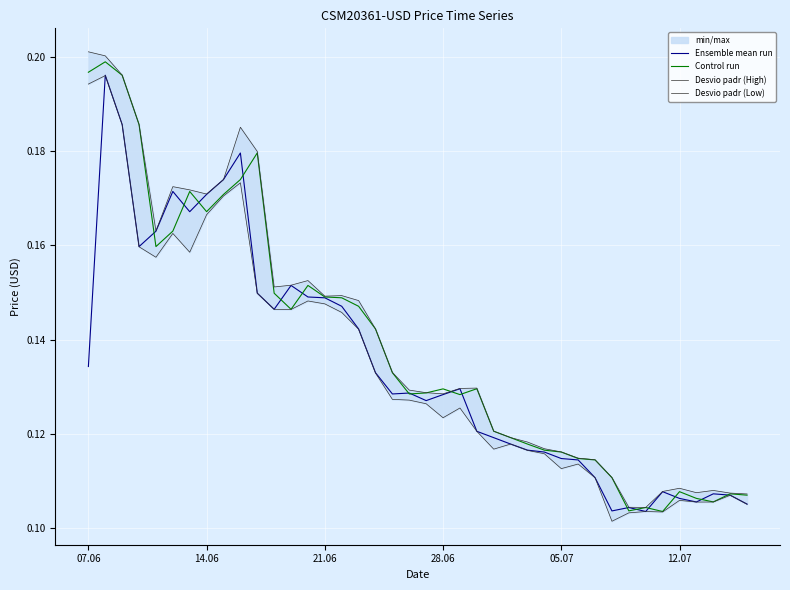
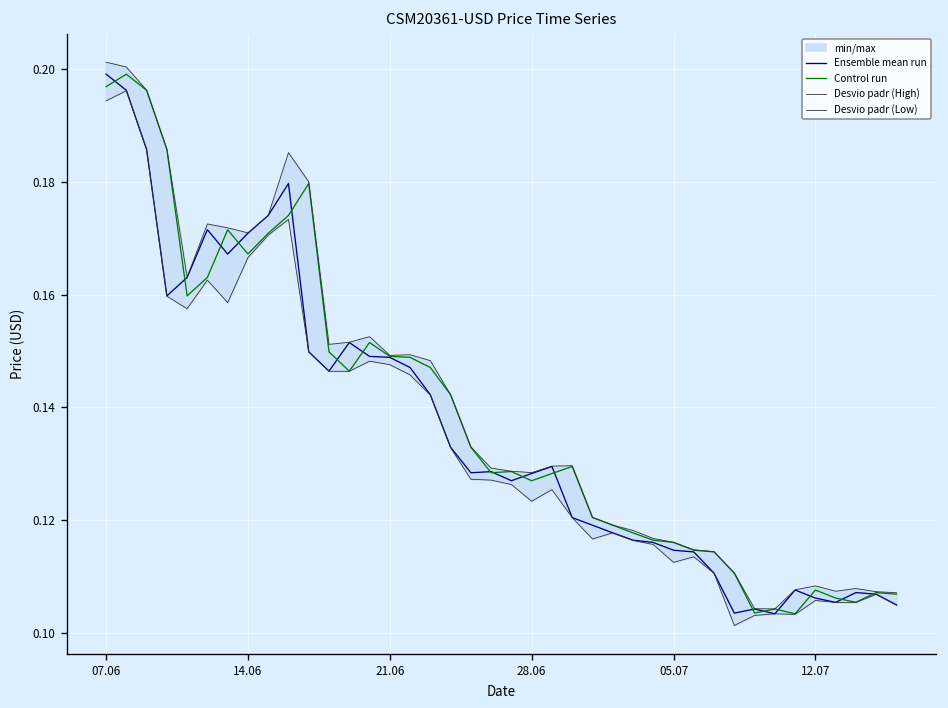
  {
    "Ensemble mean run": {
-     "07.06": 0.134,
+     "07.06": 0.199,
      "05.07": 0.115
    },
    "Control run": {
      "07.06": 0.197,
      "14.06": 0.167,
-     "28.06": 0.130,
+     "28.06": 0.127,
      "12.07": 0.108
    },
    "min/max": {
      "07.06": 0.201,
      "12.07": 0.108
    },
    "Desvio padr (Low)": {
      "07.06": 0.194,
      "14.06": 0.167,
      "21.06": 0.148,
      "28.06": 0.123,
      "05.07": 0.113
    }
  }
